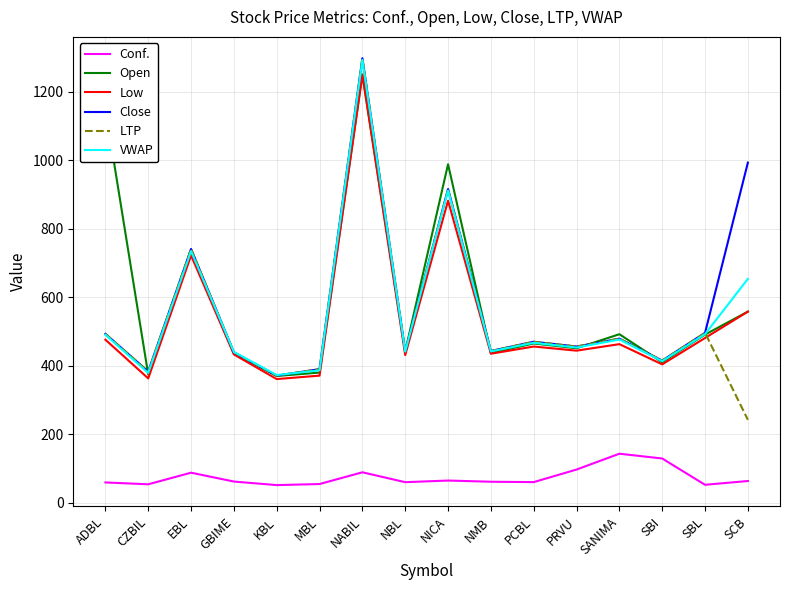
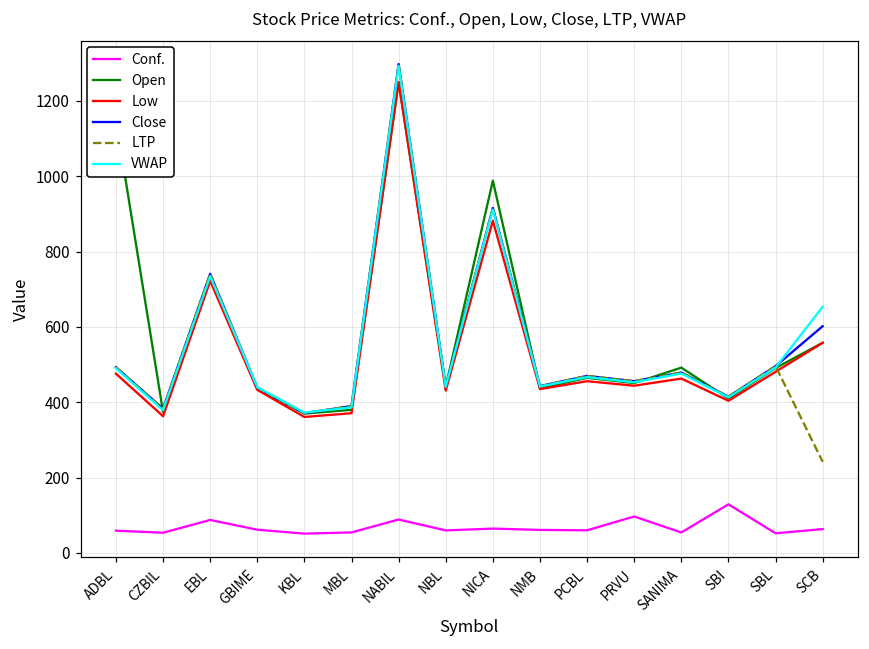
  {
    "Conf.": {
      "ADBL": 60,
      "CZBIL": 50,
      "EBL": 90,
      "GBIME": 60,
      "KBL": 50,
      "MBL": 50,
      "NABIL": 90,
      "NBL": 60,
      "NICA": 60,
      "NMB": 60,
      "PCBL": 60,
      "PRVU": 100,
-     "SANIMA": 140,
+     "SANIMA": 50,
      "SBI": 130,
      "SBL": 50,
      "SCB": 60
    },
    "Open": {
      "NICA": 990,
      "SANIMA": 490
    },
    "Low": {
      "ADBL": 480,
      "CZBIL": 360,
      "EBL": 720,
      "KBL": 360,
      "MBL": 370,
      "NBL": 430,
      "NICA": 880,
      "PCBL": 460,
      "SANIMA": 460,
      "SBL": 480
    },
    "Close": {
-     "SCB": 990
+     "SCB": 600
    },
    "LTP": {
      "SCB": 240
    },
    "VWAP": {
      "SCB": 650
    }
  }
